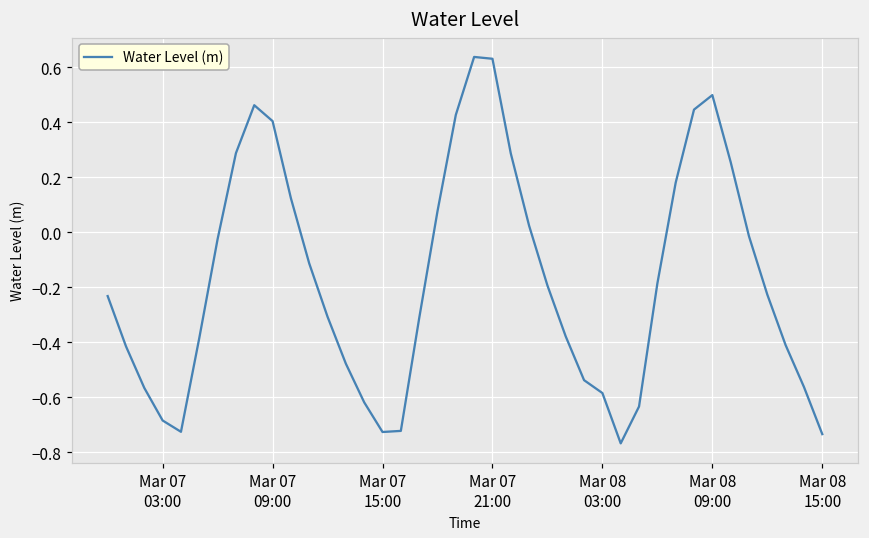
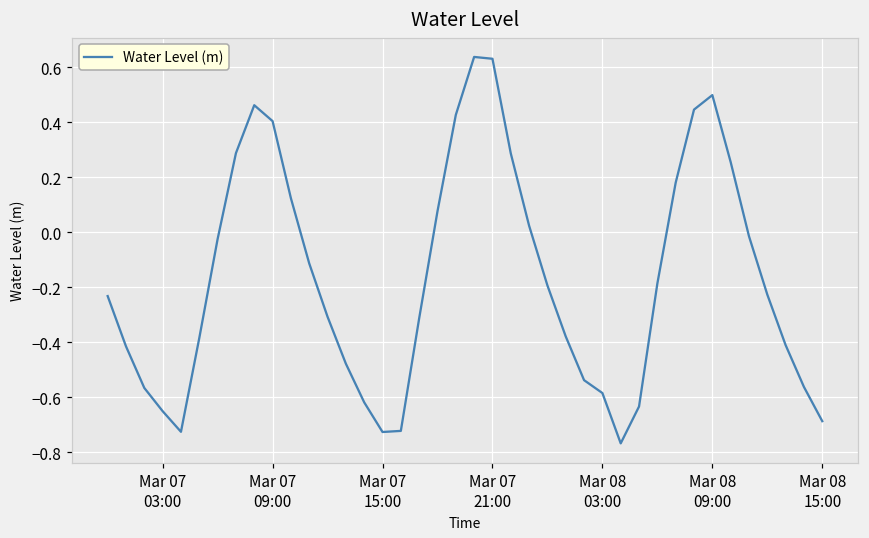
  {
-   "Mar 07 03:00": -0.68,
+   "Mar 07 03:00": -0.65,
    "Mar 07 09:00": 0.40,
    "Mar 07 15:00": -0.73,
    "Mar 07 21:00": 0.63,
    "Mar 08 03:00": -0.58,
    "Mar 08 09:00": 0.50,
-   "Mar 08 15:00": -0.73
+   "Mar 08 15:00": -0.69
  }
